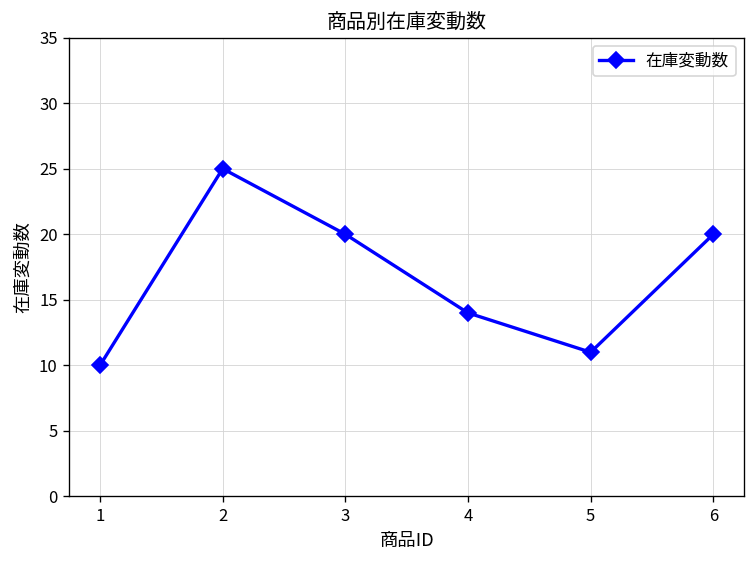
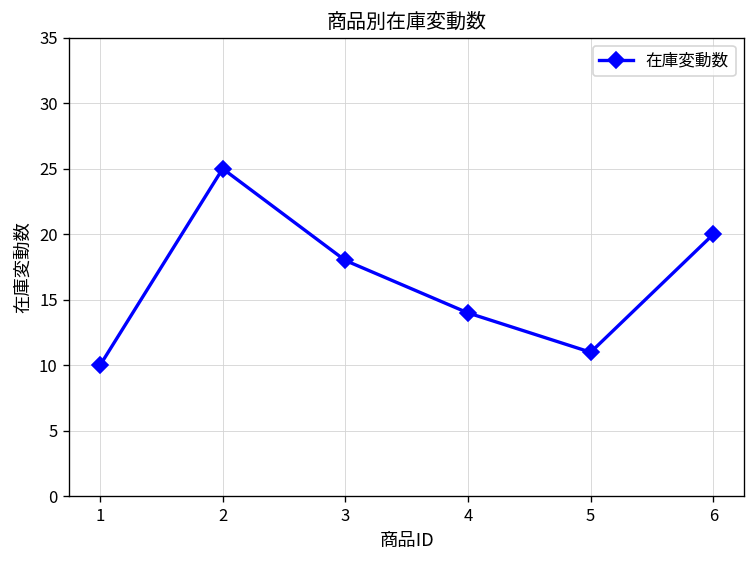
  {
    "1": 10,
    "2": 25,
-   "3": 20,
+   "3": 18,
    "4": 14,
    "5": 11,
    "6": 20
  }
